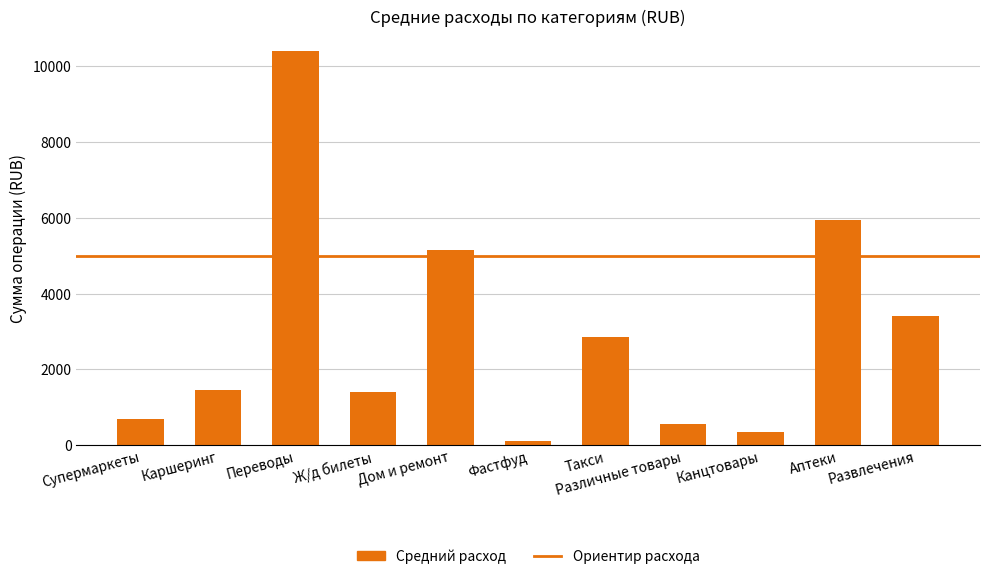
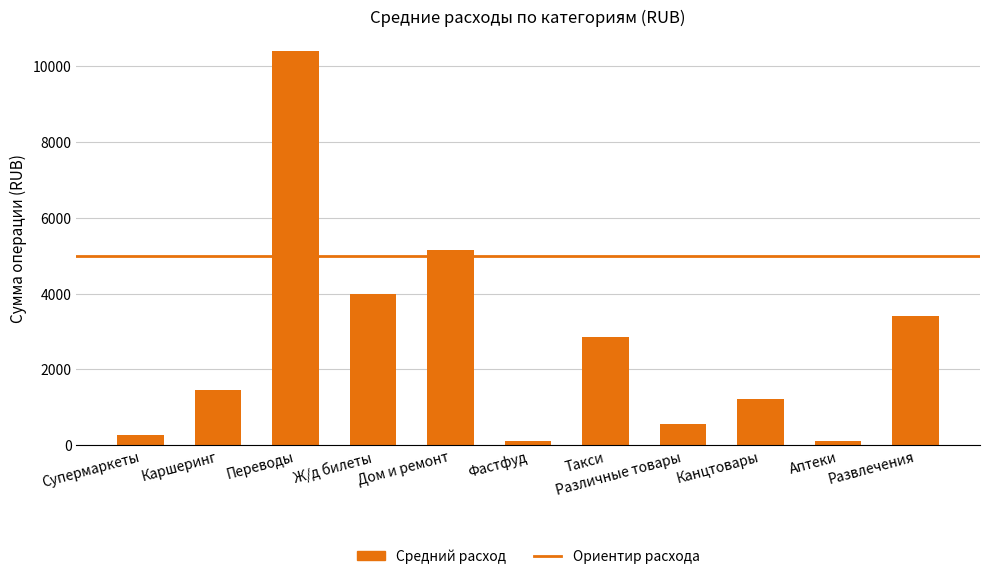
  {
-   "Супермаркеты": 700,
+   "Супермаркеты": 300,
    "Каршеринг": 1400,
    "Переводы": 10400,
-   "Ж/д билеты": 1400,
+   "Ж/д билеты": 4000,
    "Дом и ремонт": 5100,
    "Фастфуд": 100,
    "Такси": 2800,
    "Различные товары": 600,
-   "Канцтовары": 300,
-   "Аптеки": 5900,
+   "Канцтовары": 1200,
+   "Аптеки": 100,
    "Развлечения": 3400
  }
